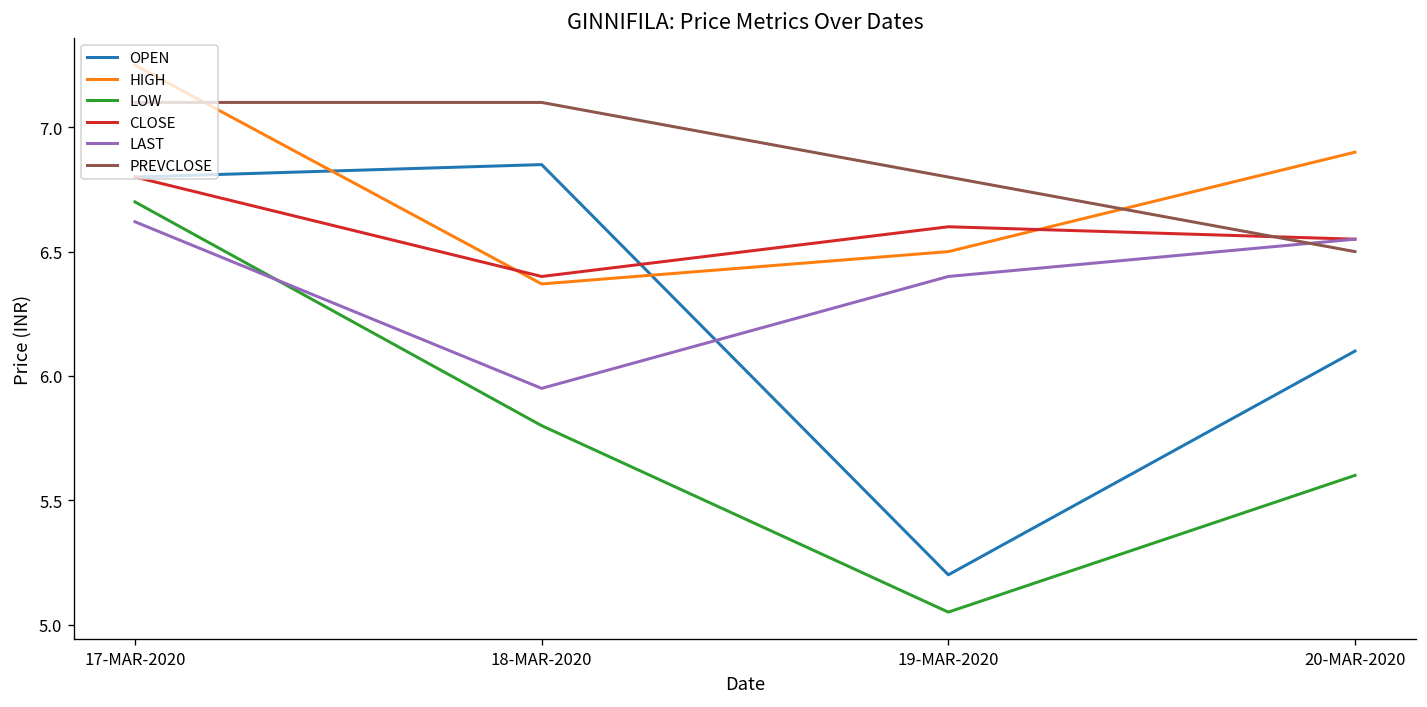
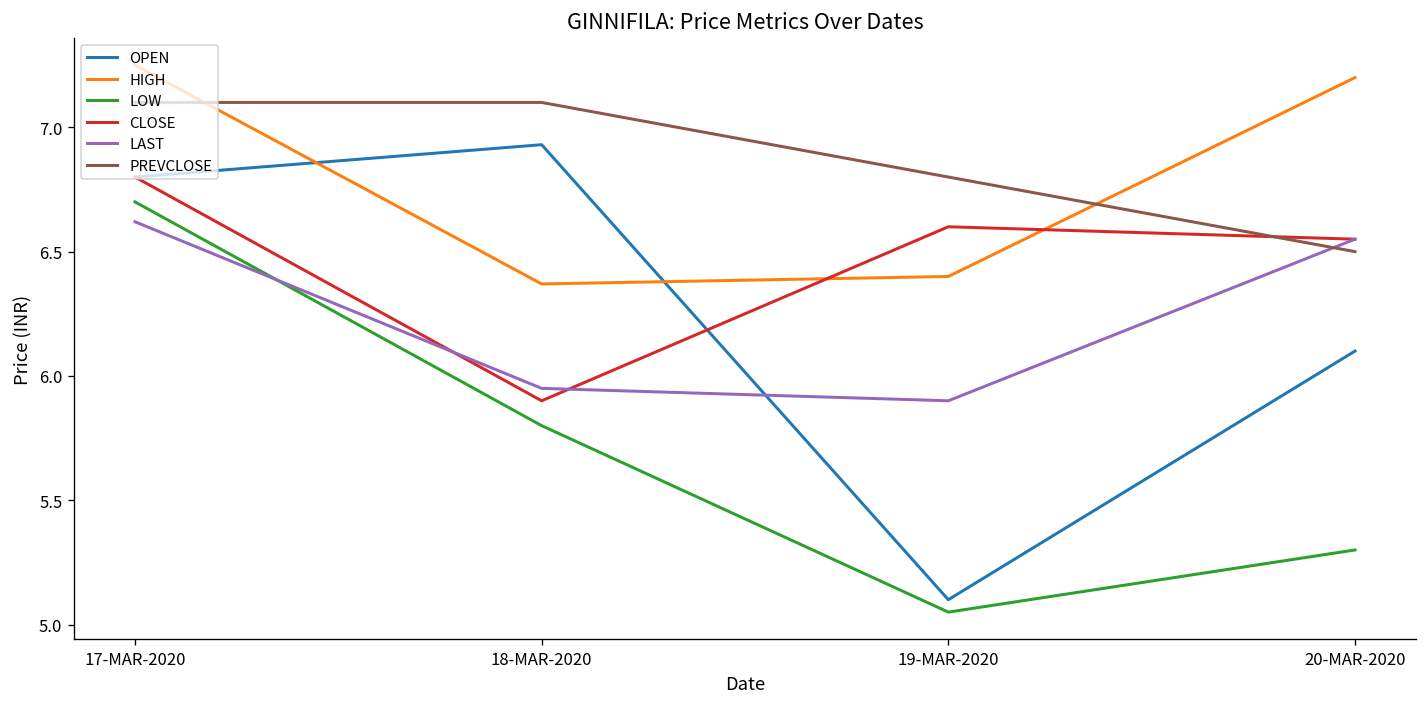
  {
    "OPEN": {
-     "18-MAR-2020": 6.85,
-     "19-MAR-2020": 5.2,
+     "18-MAR-2020": 6.93,
+     "19-MAR-2020": 5.1,
      "20-MAR-2020": 6.10
    },
    "HIGH": {
      "18-MAR-2020": 6.37,
-     "19-MAR-2020": 6.5,
-     "20-MAR-2020": 6.9
+     "19-MAR-2020": 6.4,
+     "20-MAR-2020": 7.2
    },
    "LOW": {
      "17-MAR-2020": 6.7,
      "18-MAR-2020": 5.8,
      "19-MAR-2020": 5.05,
-     "20-MAR-2020": 5.6
+     "20-MAR-2020": 5.3
    },
    "CLOSE": {
-     "18-MAR-2020": 6.4,
+     "18-MAR-2020": 5.9,
      "19-MAR-2020": 6.6
    },
    "LAST": {
      "17-MAR-2020": 6.62,
      "18-MAR-2020": 5.95,
-     "19-MAR-2020": 6.4
+     "19-MAR-2020": 5.9
    },
    "PREVCLOSE": {
      "18-MAR-2020": 7.10,
      "19-MAR-2020": 6.80,
      "20-MAR-2020": 6.50
    }
  }
